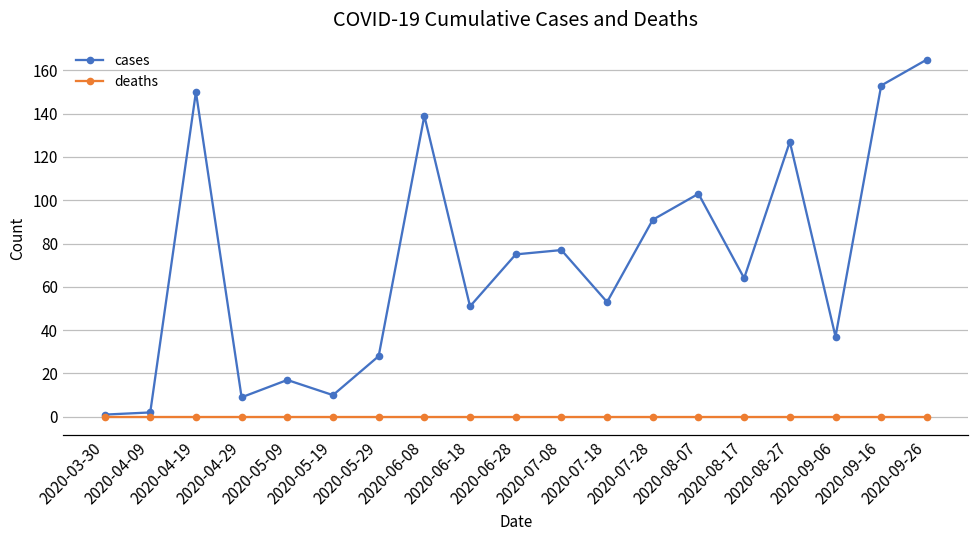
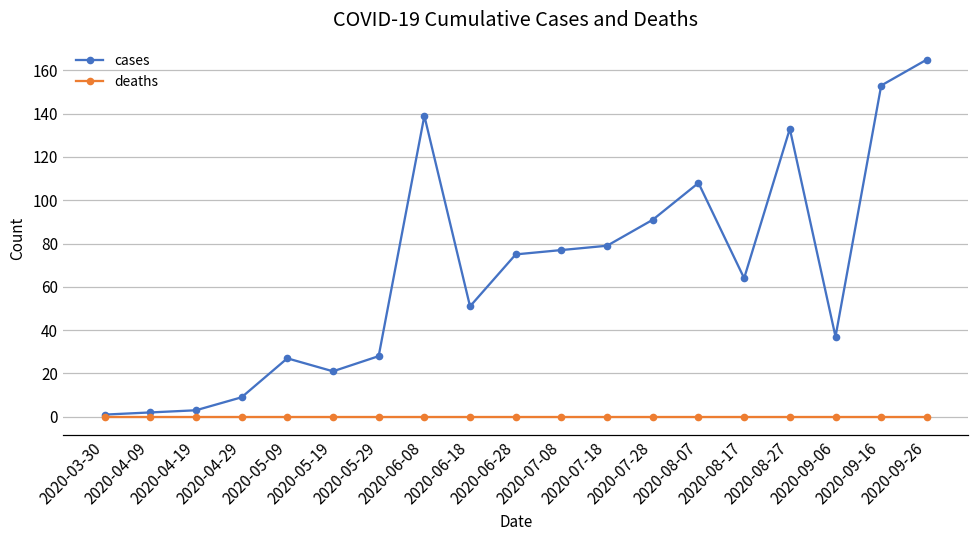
  {
    "cases": {
      "2020-04-09": 2,
-     "2020-04-19": 150,
+     "2020-04-19": 3,
      "2020-04-29": 9,
-     "2020-05-09": 17,
-     "2020-05-19": 10,
+     "2020-05-09": 27,
+     "2020-05-19": 21,
      "2020-05-29": 28,
      "2020-06-08": 139,
      "2020-06-18": 51,
      "2020-06-28": 75,
      "2020-07-08": 77,
-     "2020-07-18": 53,
+     "2020-07-18": 79,
      "2020-07-28": 91,
-     "2020-08-07": 103,
+     "2020-08-07": 108,
      "2020-08-17": 64,
-     "2020-08-27": 127,
+     "2020-08-27": 133,
      "2020-09-06": 37,
      "2020-09-16": 153,
      "2020-09-26": 165
    },
    "deaths": {
      "2020-04-09": 0,
      "2020-04-19": 0,
      "2020-04-29": 0,
      "2020-05-09": 0,
      "2020-05-19": 0,
      "2020-05-29": 0,
      "2020-06-08": 0,
      "2020-06-18": 0,
      "2020-06-28": 0,
      "2020-07-08": 0,
      "2020-07-18": 0,
      "2020-07-28": 0,
      "2020-08-07": 0,
      "2020-08-17": 0,
      "2020-08-27": 0,
      "2020-09-06": 0,
      "2020-09-16": 0,
      "2020-09-26": 0
    }
  }
